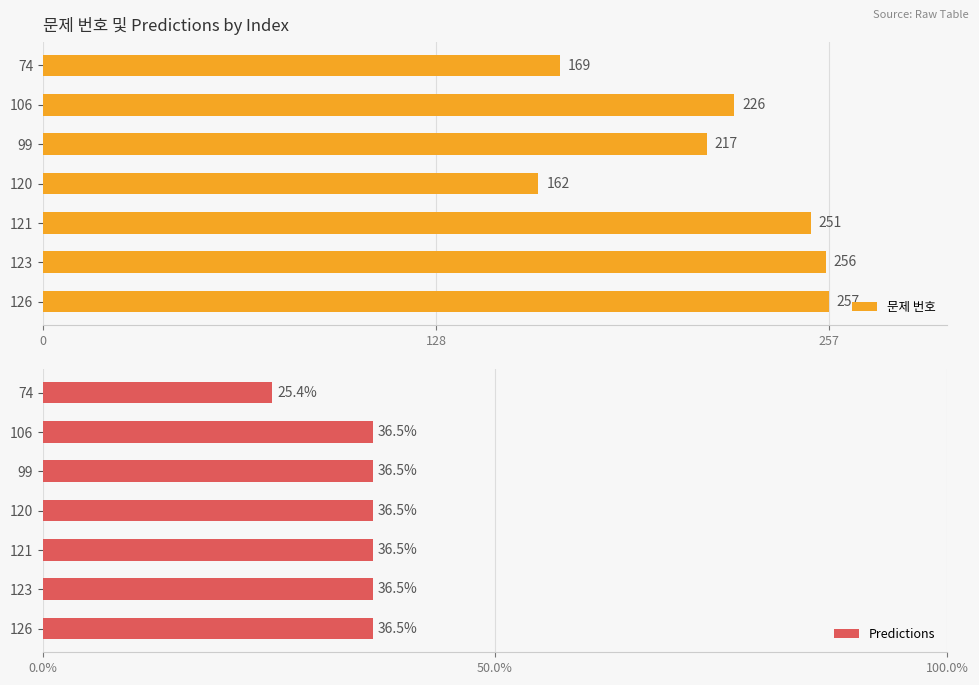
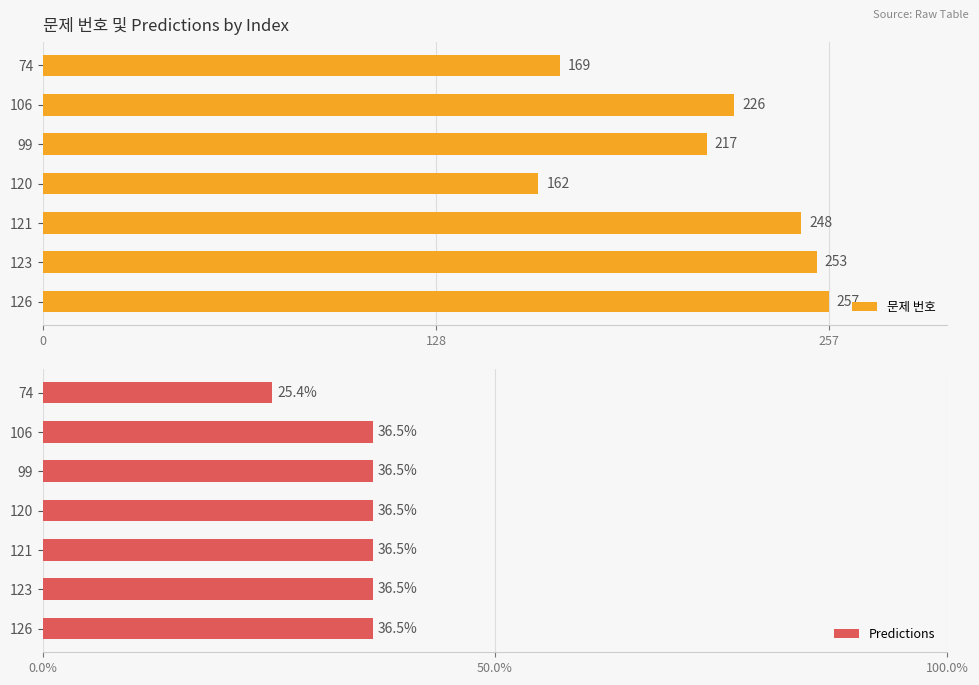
  {
    "문제 번호 및 Predictions by Index": {
      "74": 169,
      "106": 226,
      "99": 217,
      "120": 162,
-     "121": 251,
-     "123": 256
+     "121": 248,
+     "123": 253
    }
  }
